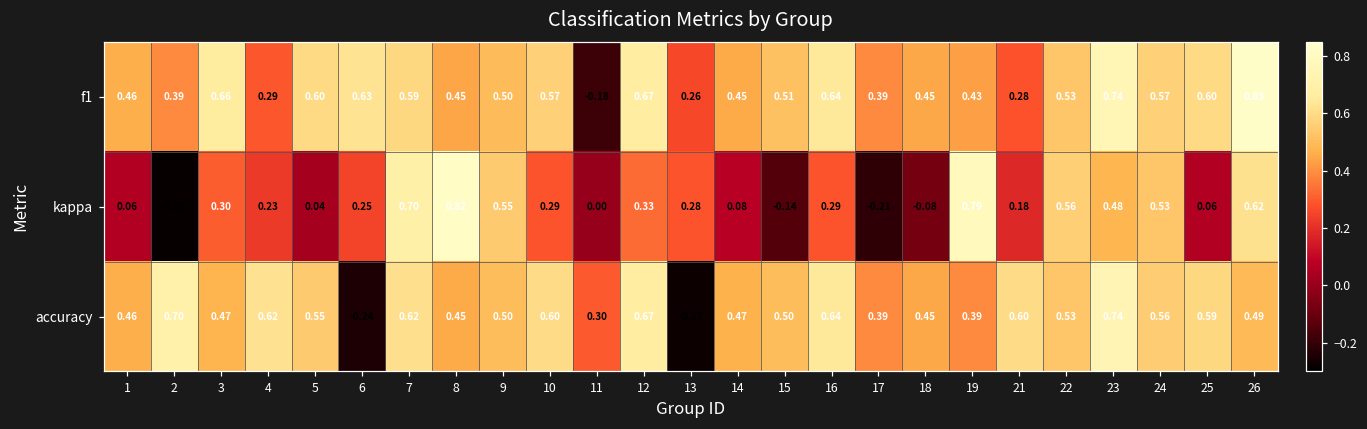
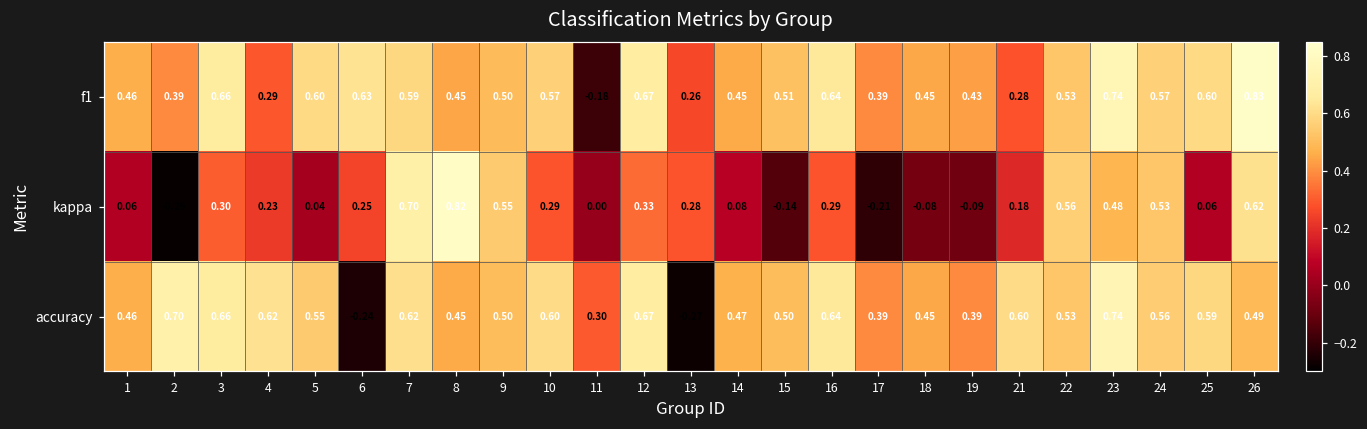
  {
    "f1": {
      "1": 0.46,
      "2": 0.39,
      "3": 0.66,
      "4": 0.29,
      "5": 0.60,
      "6": 0.63,
      "7": 0.59,
      "8": 0.45,
      "9": 0.50,
      "10": 0.57,
      "11": -0.18,
      "12": 0.67,
      "13": 0.26,
      "14": 0.45,
      "15": 0.51,
      "16": 0.64,
      "17": 0.39,
      "18": 0.45,
      "19": 0.43,
      "21": 0.28,
      "22": 0.53,
      "23": 0.74,
      "24": 0.57,
      "25": 0.60,
      "26": 0.83
    },
    "kappa": {
      "1": 0.06,
      "3": 0.30,
      "4": 0.23,
      "5": 0.04,
      "6": 0.25,
      "7": 0.70,
      "8": 0.82,
      "9": 0.55,
      "10": 0.29,
      "11": 0.00,
      "12": 0.33,
      "13": 0.28,
      "14": 0.08,
      "15": -0.14,
      "16": 0.29,
      "18": -0.08,
-     "19": 0.79,
+     "19": -0.09,
      "21": 0.18,
      "22": 0.56,
      "23": 0.48,
      "24": 0.53,
      "25": 0.06,
      "26": 0.62
    },
    "accuracy": {
      "1": 0.46,
      "2": 0.70,
-     "3": 0.47,
+     "3": 0.66,
      "4": 0.62,
      "5": 0.55,
      "7": 0.62,
      "8": 0.45,
      "9": 0.50,
      "10": 0.60,
      "11": 0.30,
      "12": 0.67,
      "14": 0.47,
      "15": 0.50,
      "16": 0.64,
      "17": 0.39,
      "18": 0.45,
      "19": 0.39,
      "21": 0.60,
      "22": 0.53,
      "23": 0.74,
      "24": 0.56,
      "25": 0.59,
      "26": 0.49
    }
  }
